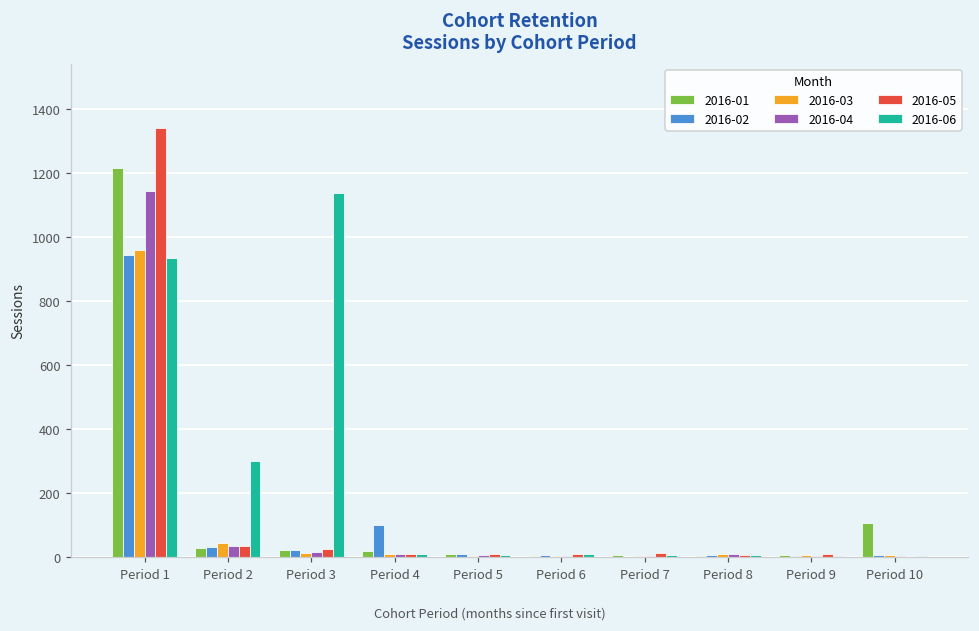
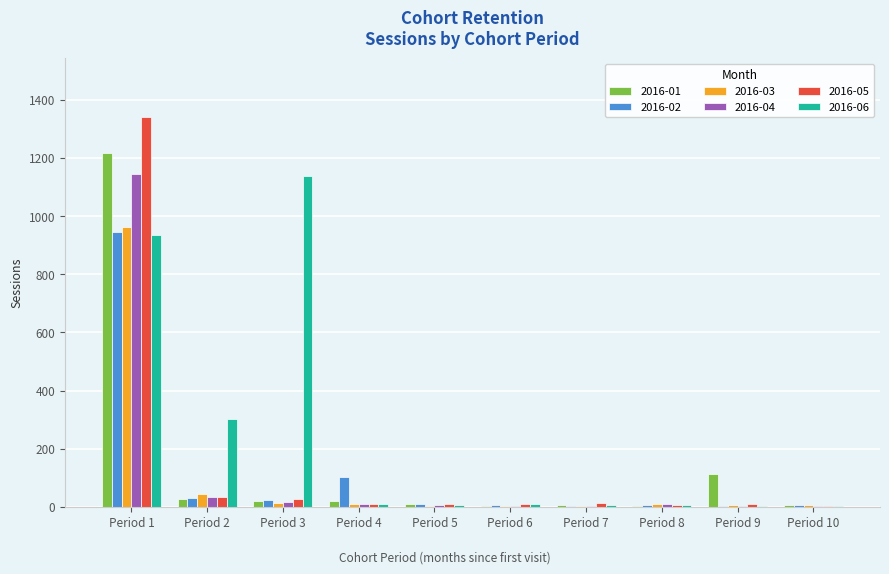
  {
    "2016-01": {
      "Period 1": 1220,
      "Period 2": 30,
      "Period 3": 20,
      "Period 4": 20,
      "Period 5": 10,
-     "Period 9": 10,
-     "Period 10": 110
+     "Period 9": 110,
+     "Period 10": 10
    },
    "2016-02": {
      "Period 1": 950,
      "Period 2": 30,
      "Period 3": 20,
      "Period 4": 100,
      "Period 5": 10
    },
    "2016-03": {
      "Period 1": 960,
      "Period 2": 40,
      "Period 3": 10
    },
    "2016-04": {
      "Period 1": 1150,
      "Period 2": 40,
      "Period 3": 20,
      "Period 8": 10
    },
    "2016-05": {
      "Period 1": 1340,
      "Period 2": 40,
      "Period 3": 30,
      "Period 6": 10,
      "Period 7": 10,
      "Period 9": 10
    },
    "2016-06": {
      "Period 1": 930,
      "Period 2": 300,
      "Period 3": 1140,
      "Period 4": 10,
      "Period 6": 10
    }
  }
